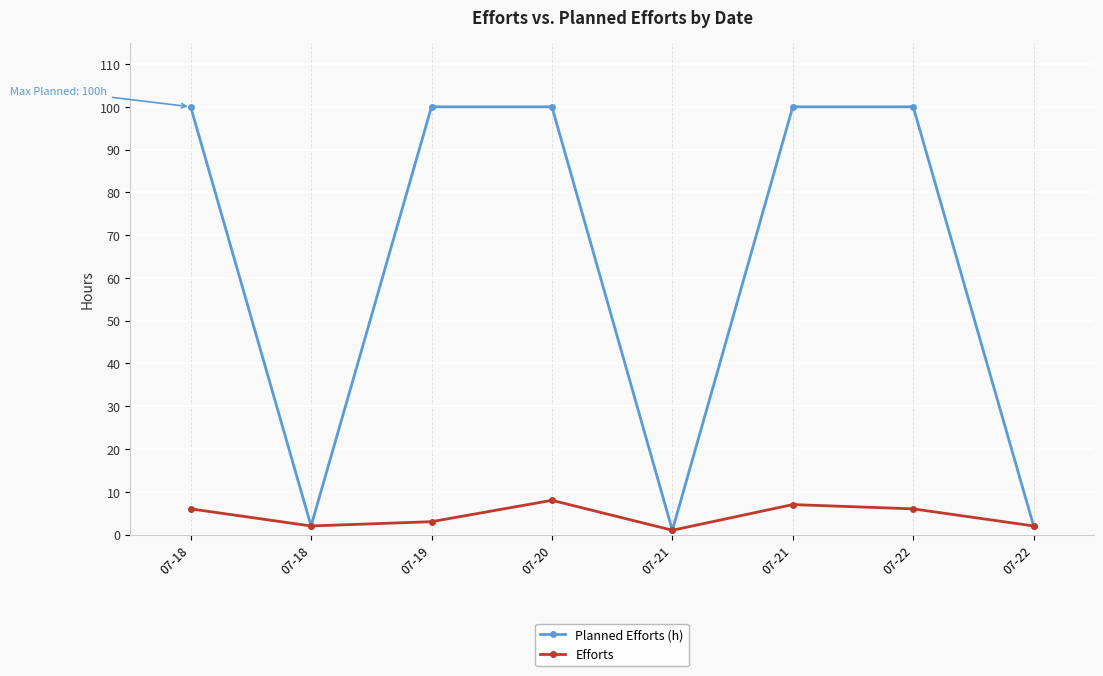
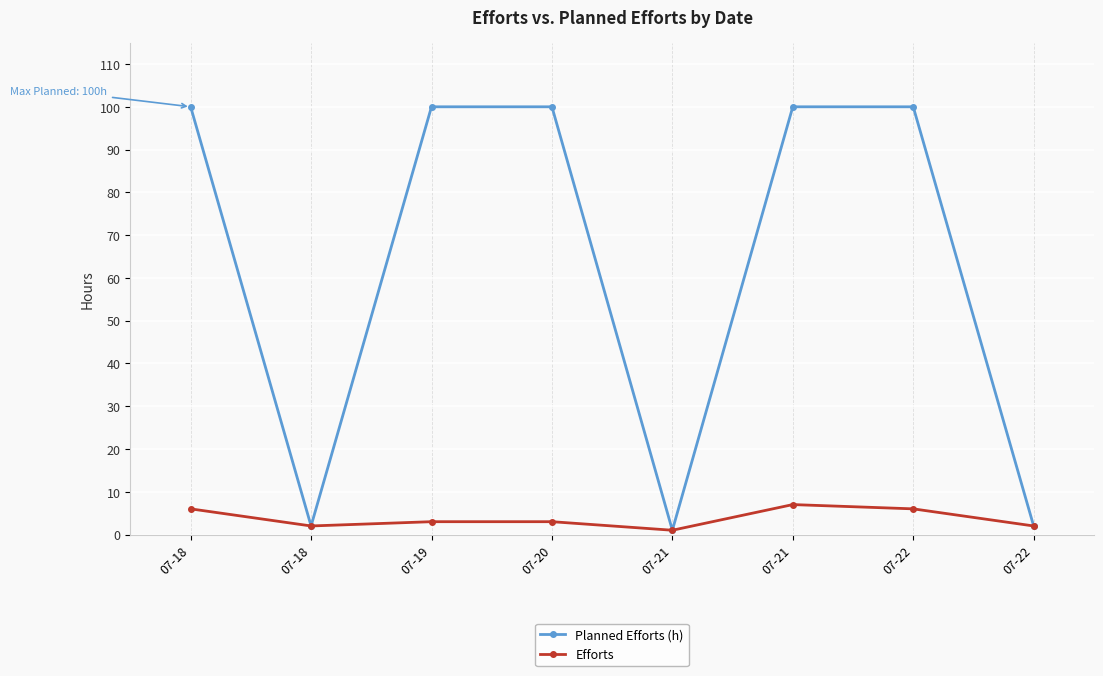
  {
    "Planned Efforts (h)": {
      "07-19": 100,
      "07-20": 100
    },
    "Efforts": {
      "07-19": 3,
-     "07-20": 8
+     "07-20": 3
    }
  }
